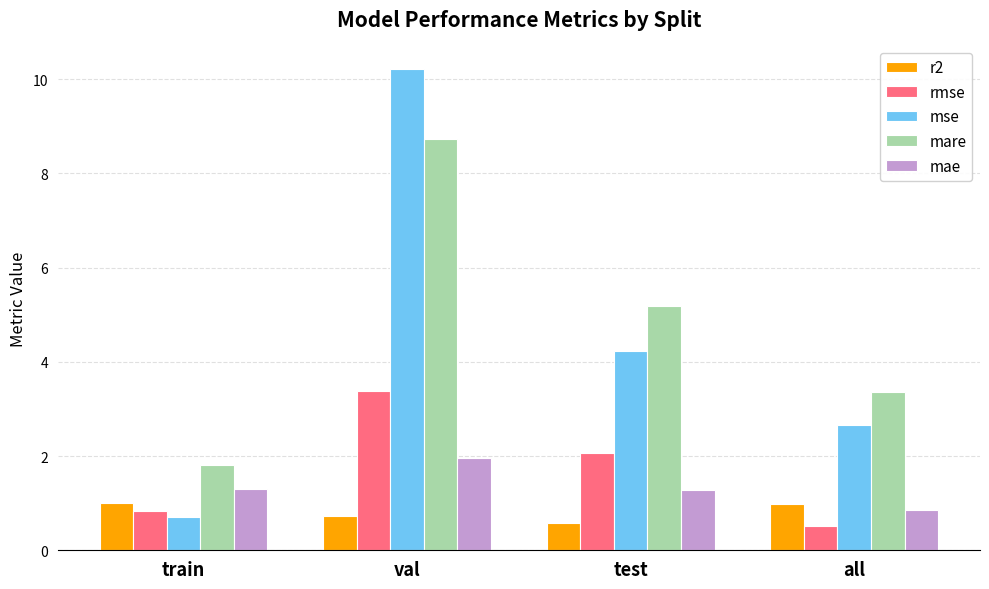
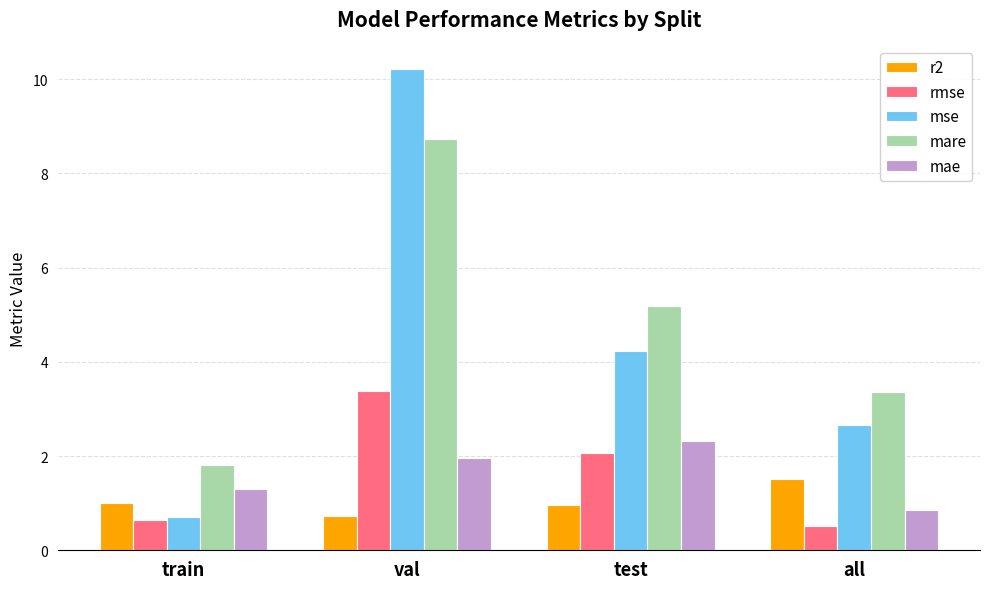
  {
    "r2": {
      "train": 1.0,
      "val": 0.7,
-     "test": 0.6,
-     "all": 1.0
+     "test": 1.0,
+     "all": 1.5
    },
    "rmse": {
-     "train": 0.8,
+     "train": 0.6,
      "val": 3.4,
      "test": 2.1,
      "all": 0.5
    },
    "mse": {
      "train": 0.7,
      "val": 10.2,
      "test": 4.2,
      "all": 2.7
    },
    "mare": {
      "train": 1.8,
      "val": 8.7,
      "test": 5.2,
      "all": 3.4
    },
    "mae": {
      "train": 1.3,
      "val": 2.0,
-     "test": 1.3,
+     "test": 2.3,
      "all": 0.8
    }
  }
